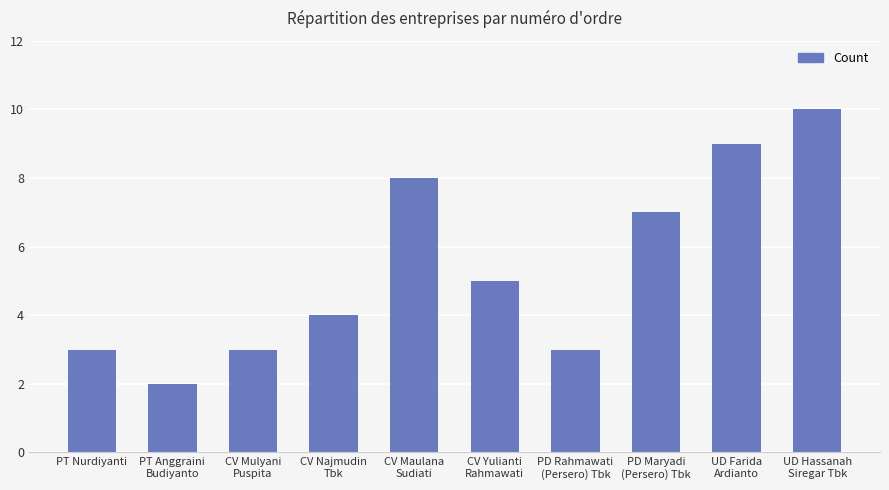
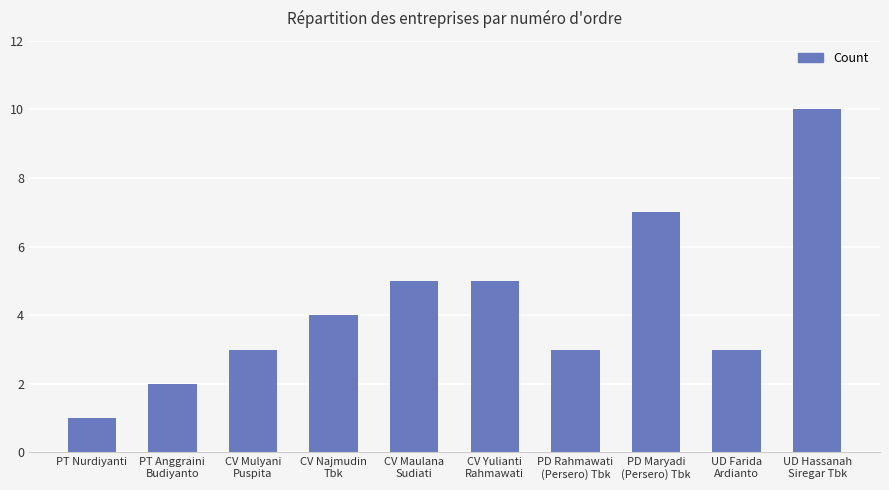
  {
-   "PT Nurdiyanti": 3,
+   "PT Nurdiyanti": 1,
    "PT Anggraini Budiyanto": 2,
    "CV Mulyani Puspita": 3,
    "CV Najmudin Tbk": 4,
-   "CV Maulana Sudiati": 8,
+   "CV Maulana Sudiati": 5,
    "CV Yulianti Rahmawati": 5,
    "PD Rahmawati (Persero) Tbk": 3,
    "PD Maryadi (Persero) Tbk": 7,
-   "UD Farida Ardianto": 9,
+   "UD Farida Ardianto": 3,
    "UD Hassanah Siregar Tbk": 10
  }
